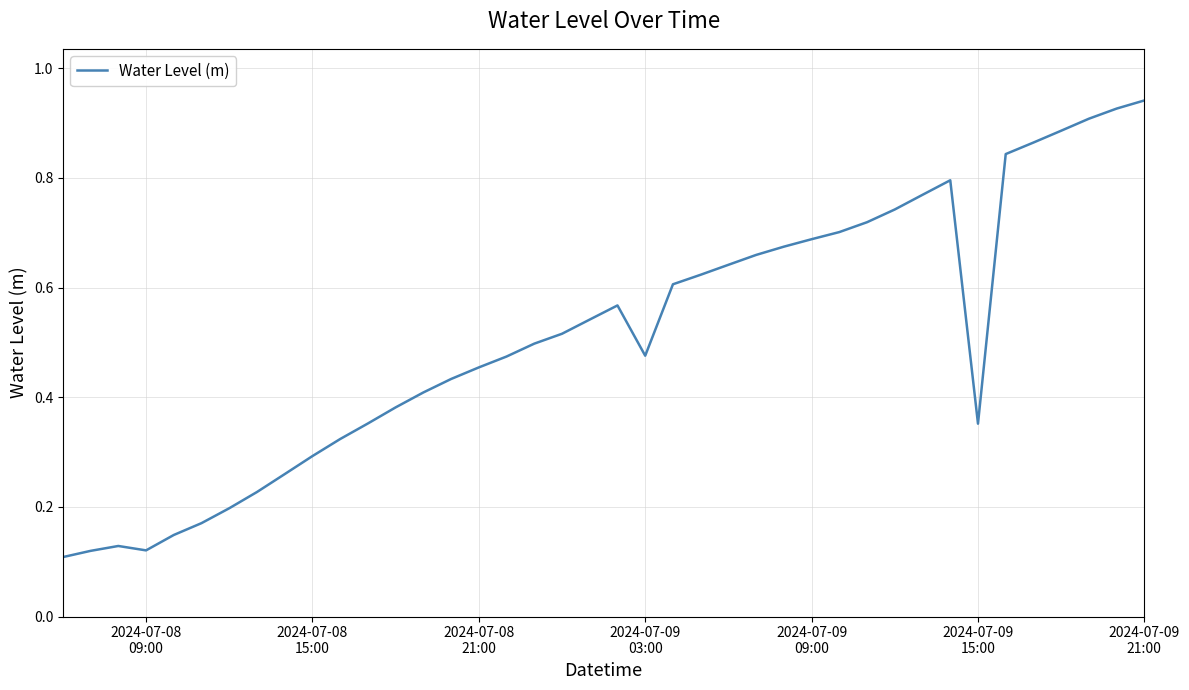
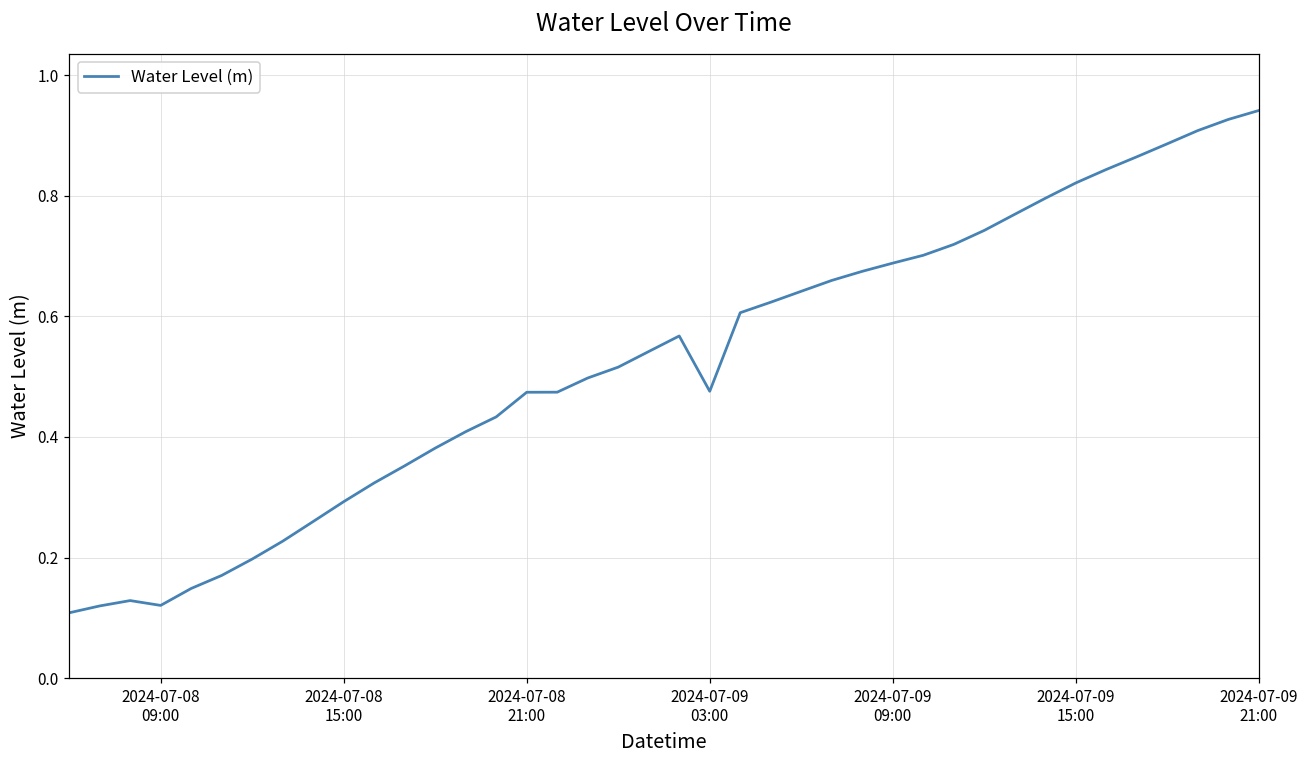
  {
    "2024-07-08 09:00": 0.12,
    "2024-07-08 15:00": 0.29,
-   "2024-07-08 21:00": 0.45,
+   "2024-07-08 21:00": 0.47,
    "2024-07-09 03:00": 0.48,
    "2024-07-09 09:00": 0.69,
-   "2024-07-09 15:00": 0.35,
+   "2024-07-09 15:00": 0.82,
    "2024-07-09 21:00": 0.94
  }
